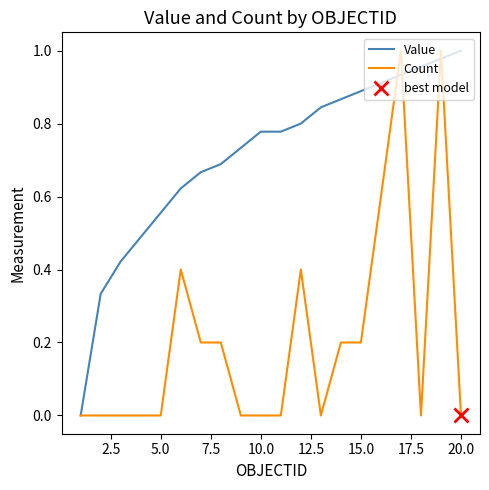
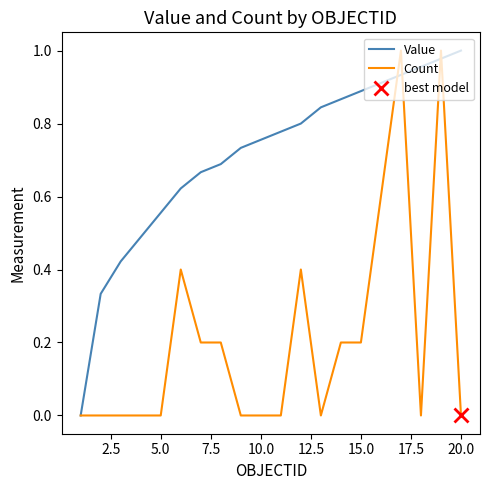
  {
    "Value": {
      "5.0": 0.56,
-     "10.0": 0.78,
+     "10.0": 0.76,
      "15.0": 0.89
    },
    "Count": {
      "5.0": 0.00,
      "10.0": 0.00,
      "15.0": 0.20
    }
  }
